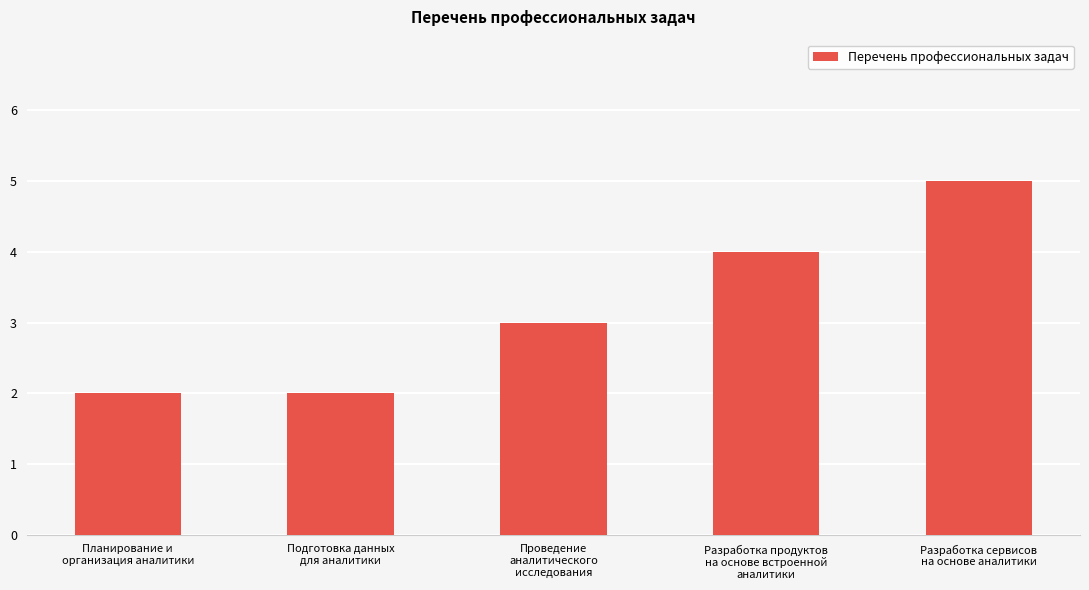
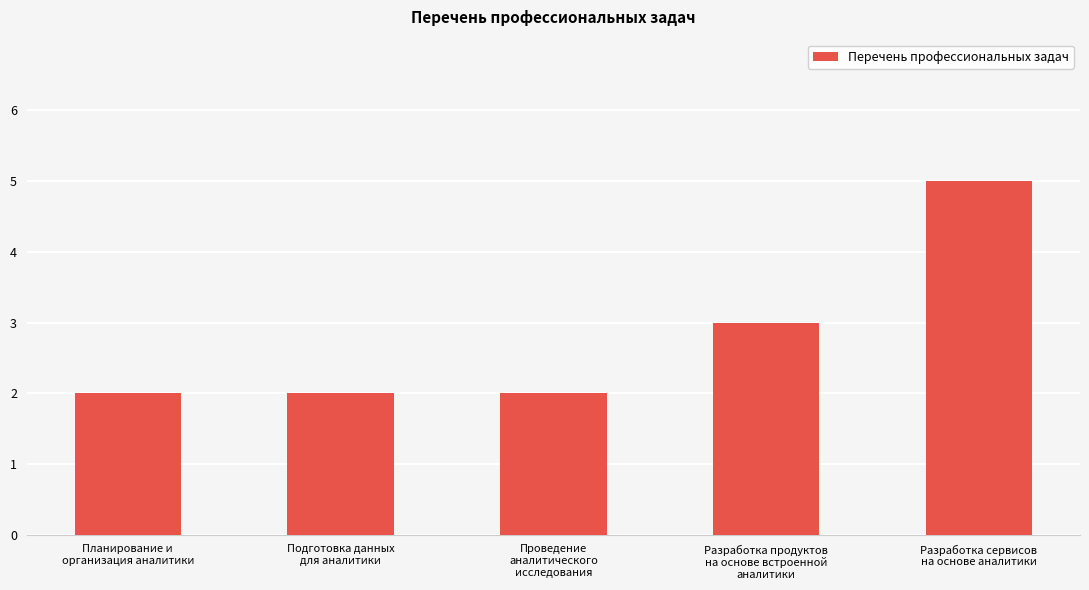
  {
    "Планирование и организация аналитики": 2,
    "Подготовка данных для аналитики": 2,
-   "Проведение аналитического исследования": 3,
-   "Разработка продуктов на основе встроенной аналитики": 4,
+   "Проведение аналитического исследования": 2,
+   "Разработка продуктов на основе встроенной аналитики": 3,
    "Разработка сервисов на основе аналитики": 5
  }
